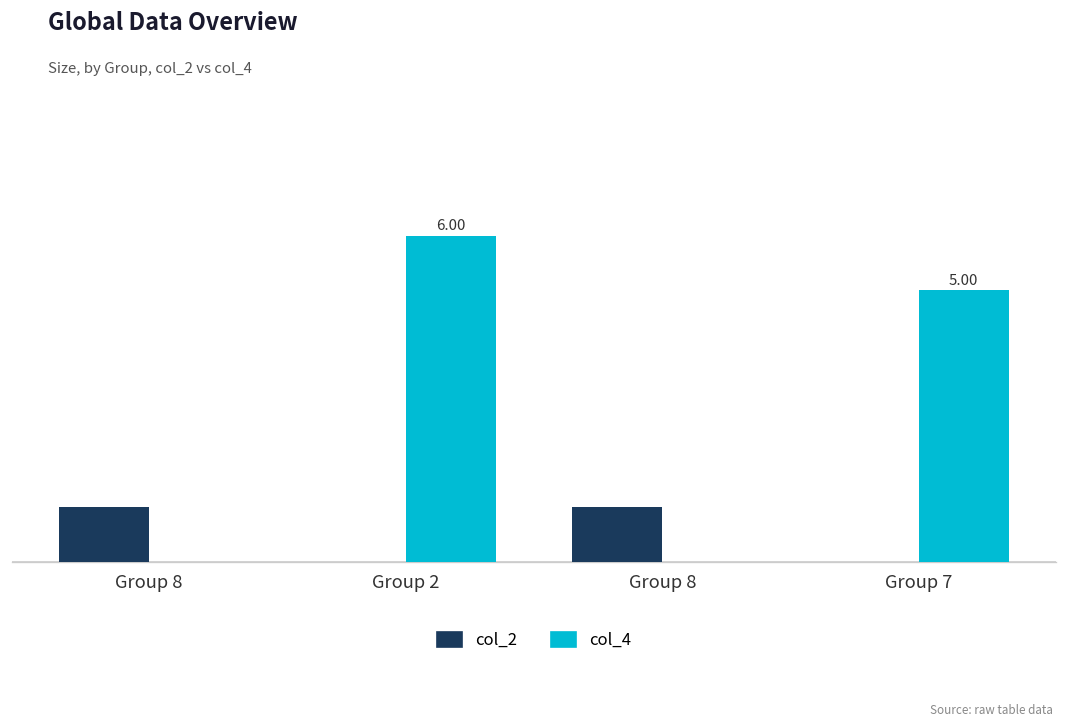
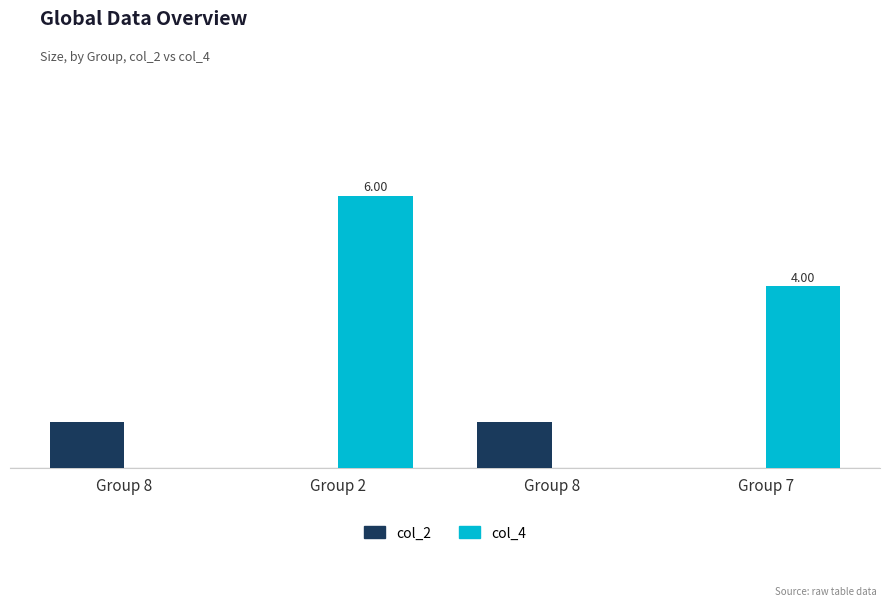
  {
    "col_4": {
      "Group 2": 6.00,
-     "Group 7": 5.00
+     "Group 7": 4.00
    }
  }
